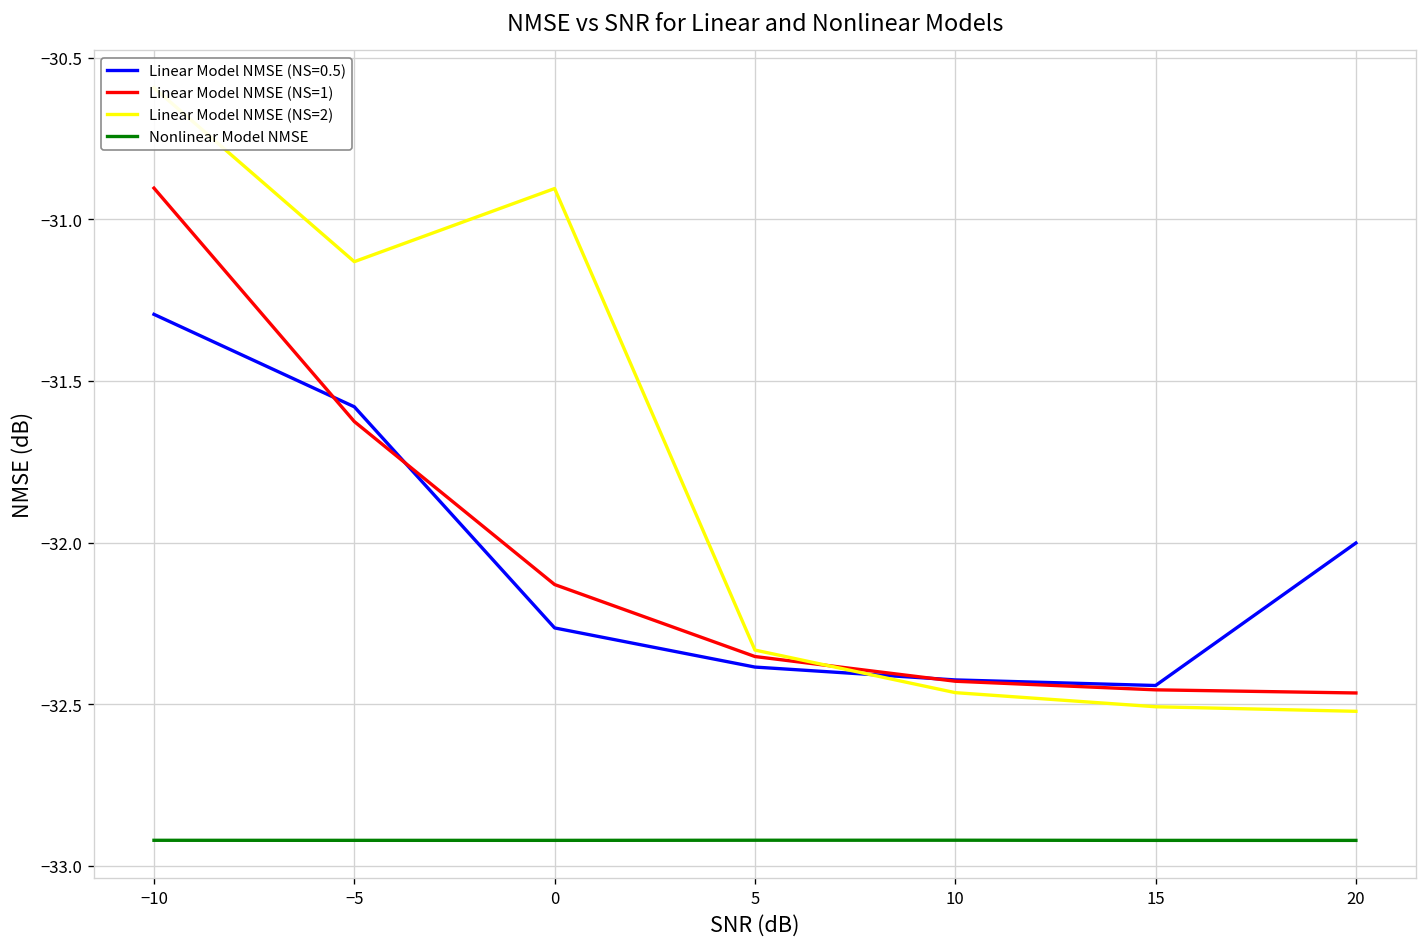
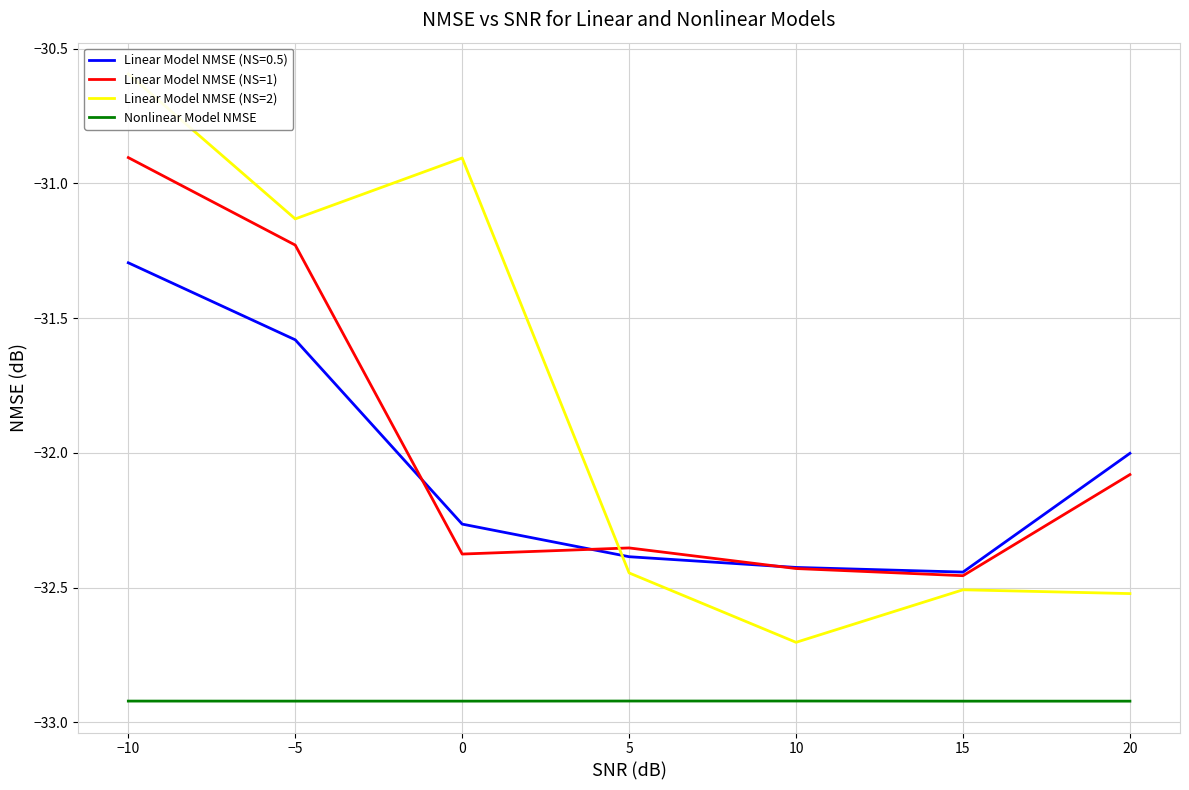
  {
    "Linear Model NMSE (NS=0.5)": {
      "−10": -31.29,
      "−5": -31.58,
      "0": -32.26,
      "5": -32.39,
      "15": -32.44,
      "20": -32.00
    },
    "Linear Model NMSE (NS=1)": {
      "−10": -30.90,
-     "−5": -31.63,
-     "0": -32.13,
+     "−5": -31.23,
+     "0": -32.38,
      "5": -32.35,
      "15": -32.46,
-     "20": -32.47
+     "20": -32.08
    },
    "Linear Model NMSE (NS=2)": {
      "−5": -31.13,
      "0": -30.91,
-     "5": -32.33,
-     "10": -32.46,
+     "5": -32.45,
+     "10": -32.70,
      "15": -32.51,
      "20": -32.52
    },
    "Nonlinear Model NMSE": {
      "−10": -32.92,
      "−5": -32.92,
      "0": -32.92,
      "5": -32.92,
      "10": -32.92,
      "15": -32.92,
      "20": -32.92
    }
  }
